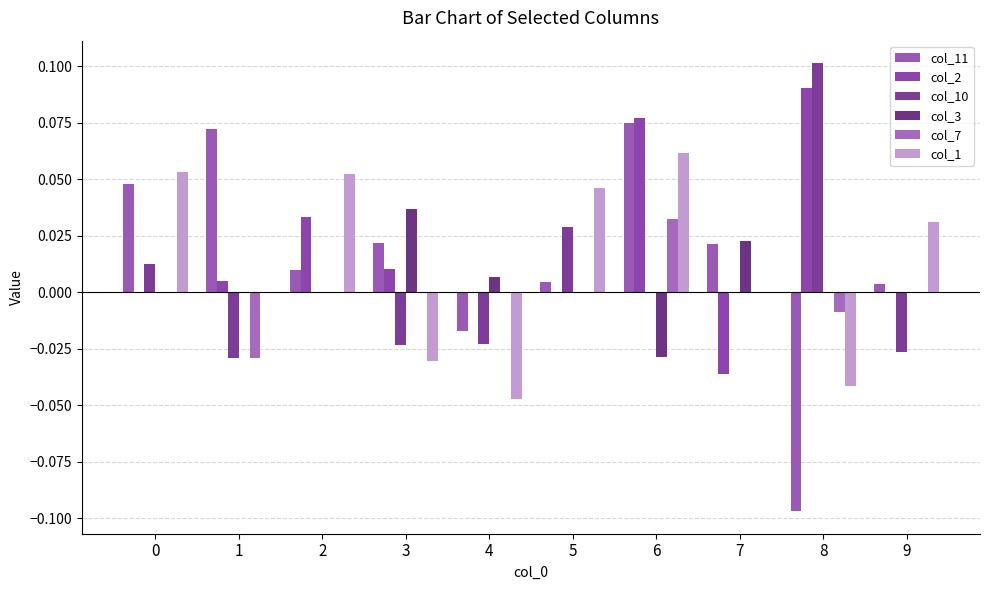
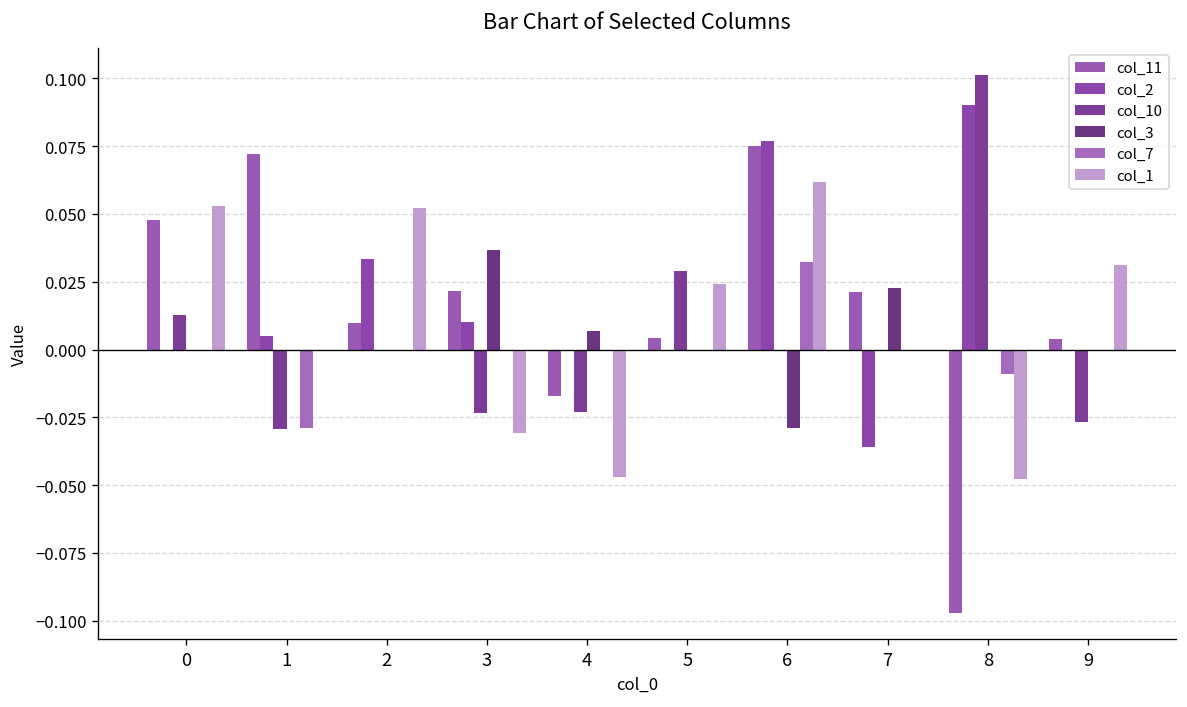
  {
    "col_1": {
      "0": 0.053,
      "1": 0.000,
      "2": 0.052,
      "3": -0.031,
      "4": -0.047,
-     "5": 0.046,
+     "5": 0.024,
      "6": 0.062,
      "7": 0.000,
-     "8": -0.042,
+     "8": -0.048,
      "9": 0.031
    }
  }
